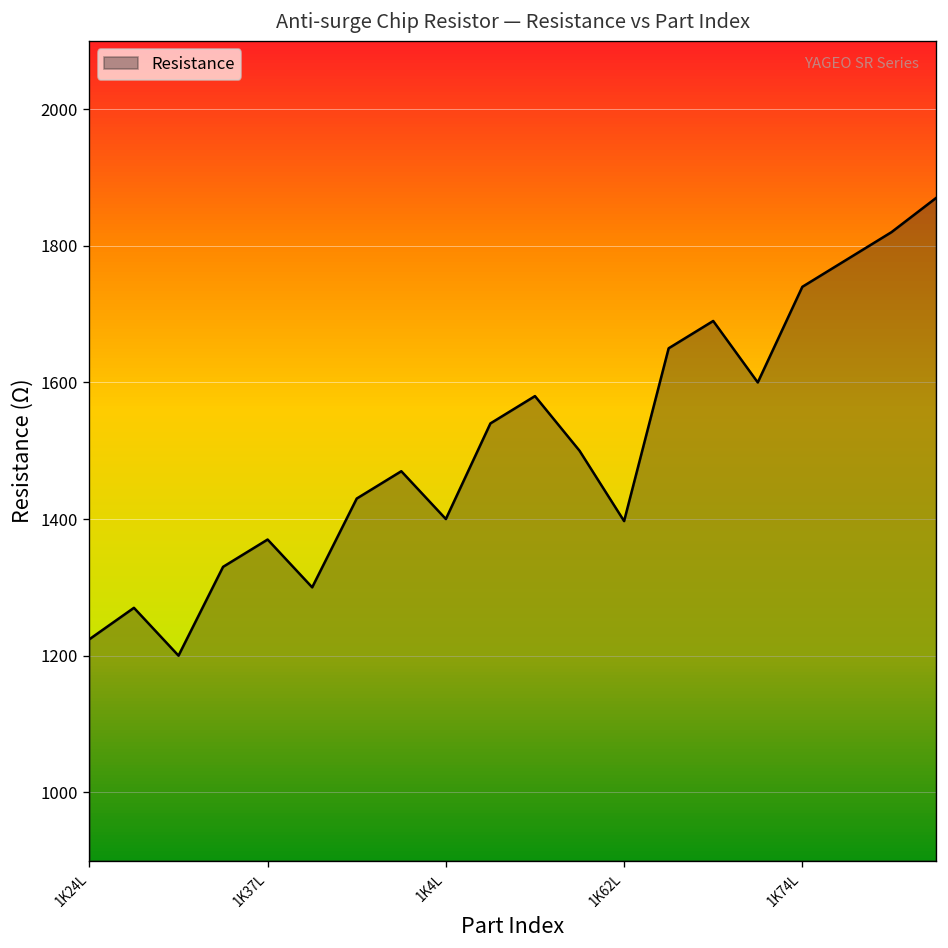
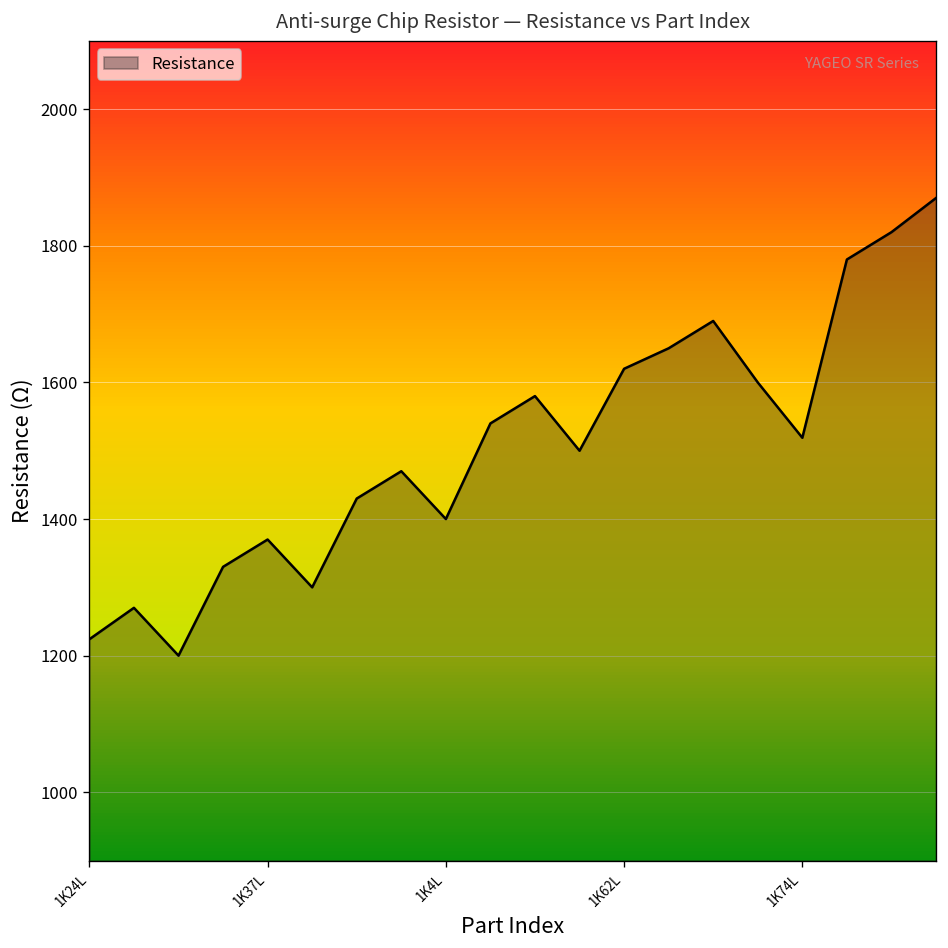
  {
    "1K24L": 1220,
    "1K37L": 1370,
    "1K4L": 1400,
-   "1K62L": 1400,
-   "1K74L": 1740
+   "1K62L": 1620,
+   "1K74L": 1520
  }
